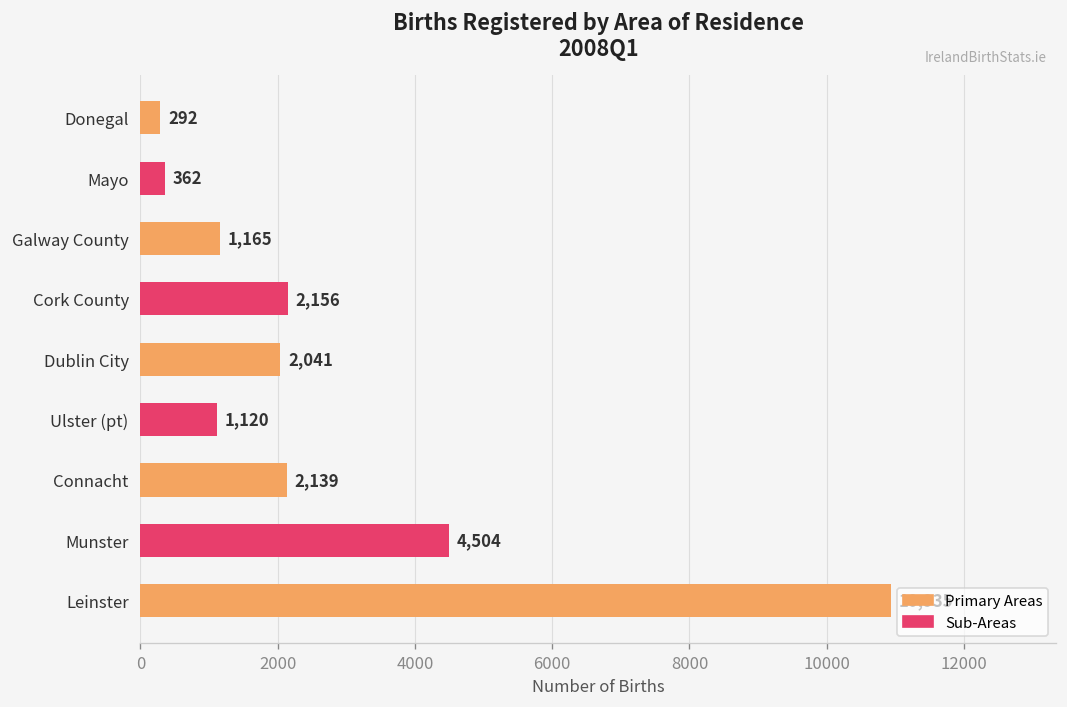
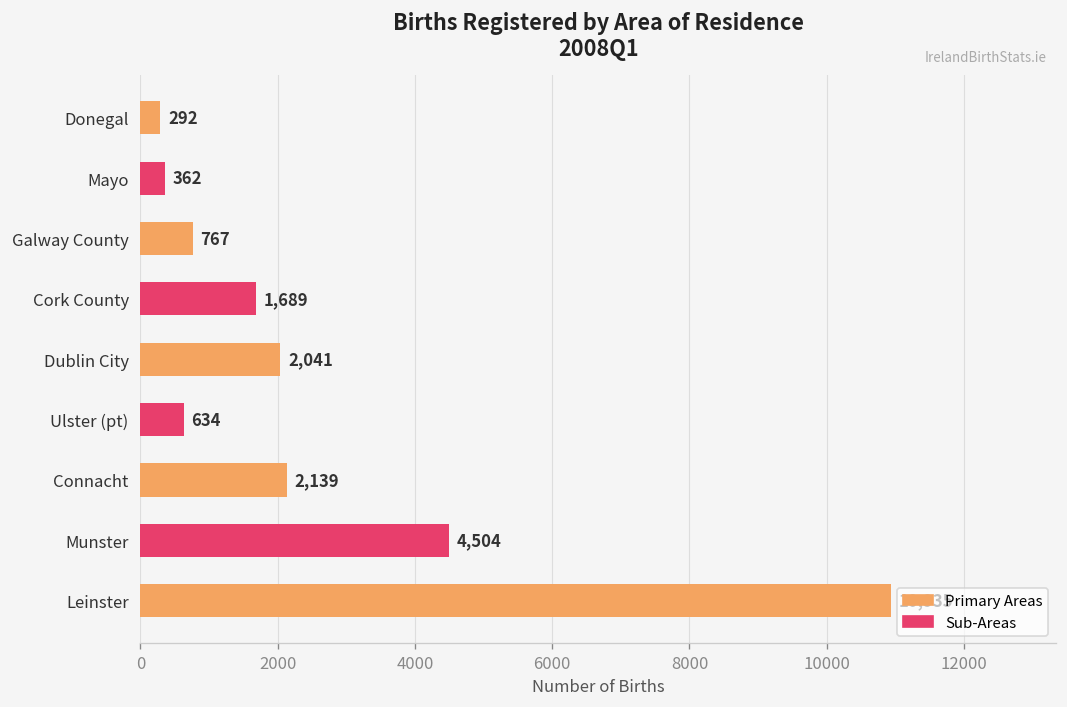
  {
    "Donegal": "292",
    "Mayo": "362",
-   "Galway County": "1,165",
-   "Cork County": "2,156",
+   "Galway County": "767",
+   "Cork County": "1,689",
    "Dublin City": "2,041",
-   "Ulster (pt)": "1,120",
+   "Ulster (pt)": "634",
    "Connacht": "2,139",
    "Munster": "4,504"
  }
